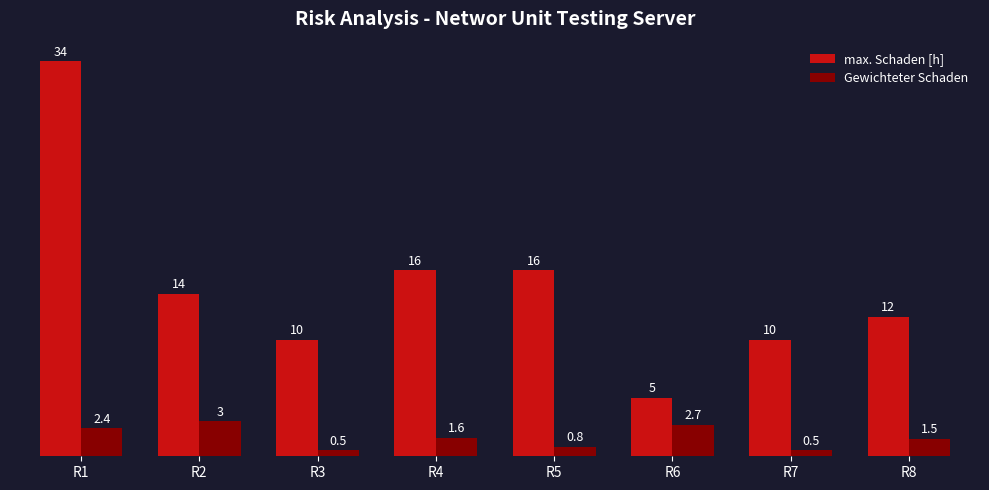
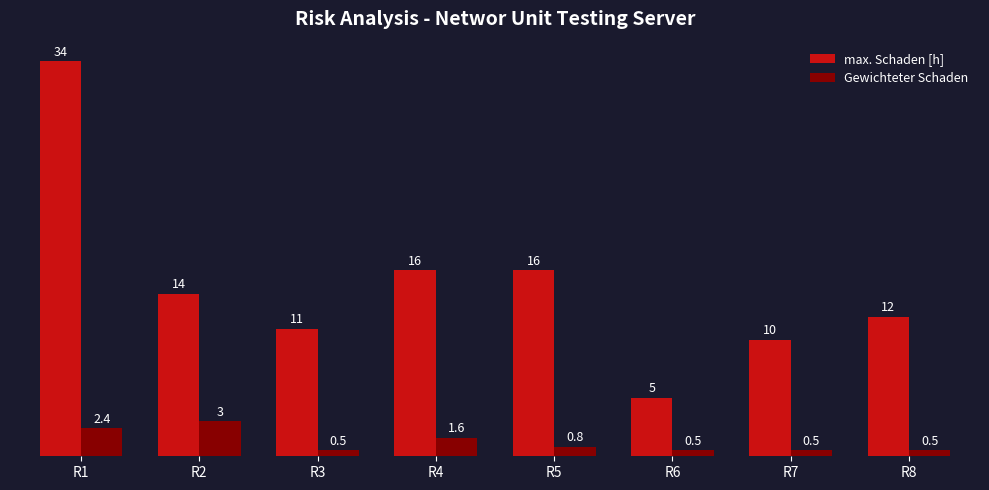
  {
    "max. Schaden [h]": {
      "R1": 34,
      "R2": 14,
-     "R3": 10,
+     "R3": 11,
      "R4": 16,
      "R5": 16,
      "R6": 5,
      "R7": 10,
      "R8": 12
    },
    "Gewichteter Schaden": {
      "R1": 2.4,
      "R2": 3,
      "R3": 0.5,
      "R4": 1.6,
      "R5": 0.8,
-     "R6": 2.7,
+     "R6": 0.5,
      "R7": 0.5,
-     "R8": 1.5
+     "R8": 0.5
    }
  }
